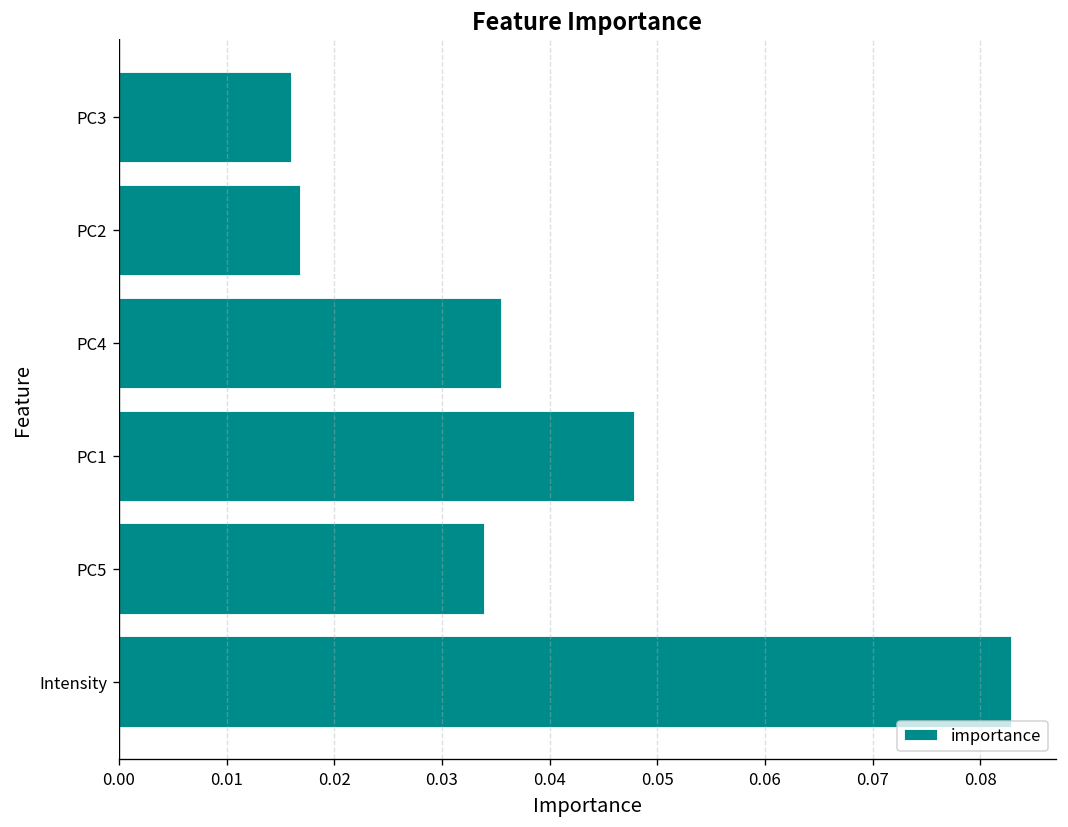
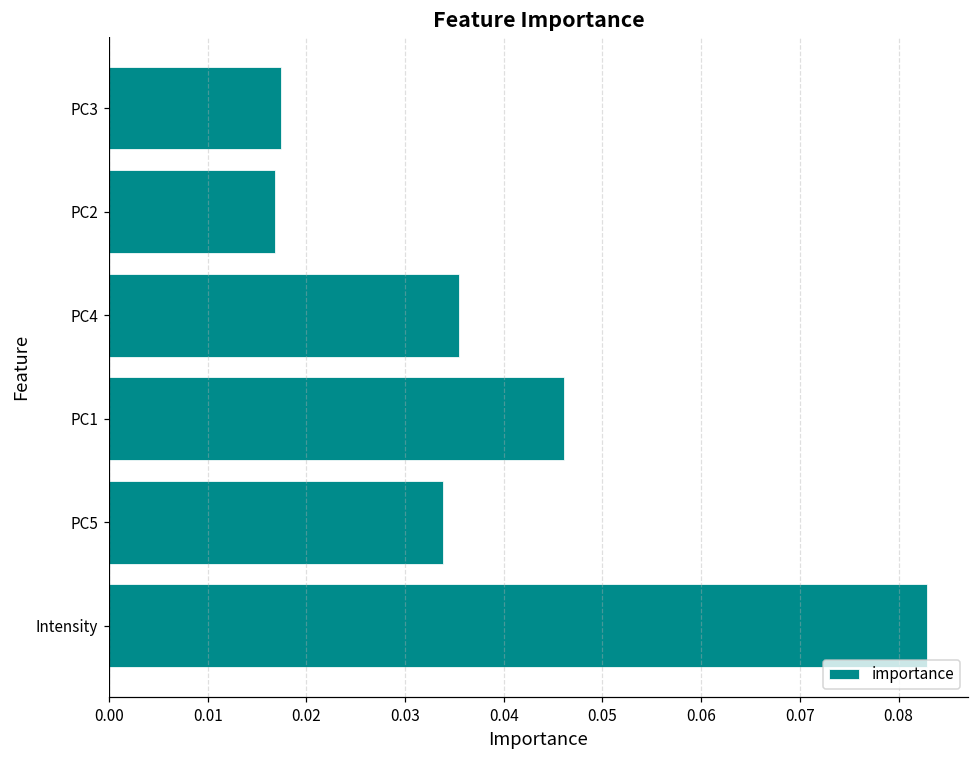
  {
-   "PC3": 0.016,
+   "PC3": 0.017,
    "PC2": 0.017,
    "PC4": 0.036,
-   "PC1": 0.048,
+   "PC1": 0.046,
    "PC5": 0.034,
    "Intensity": 0.083
  }
